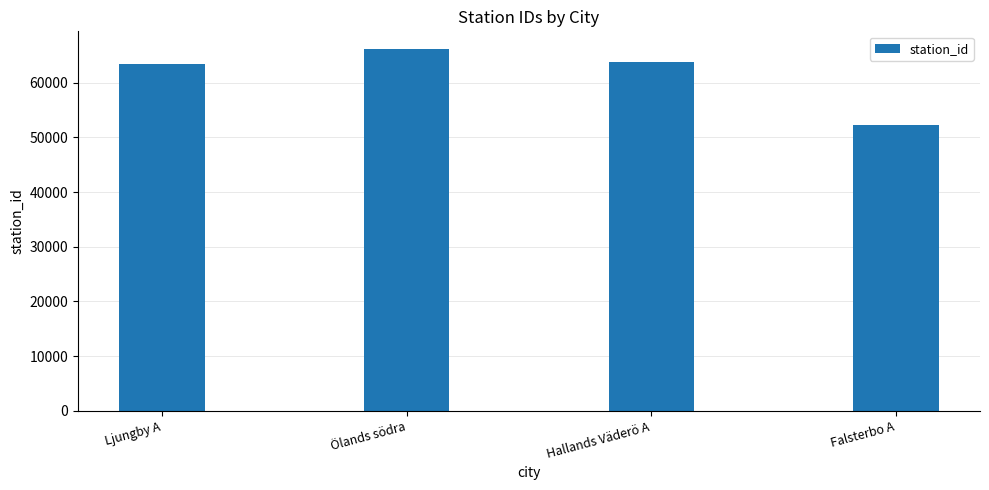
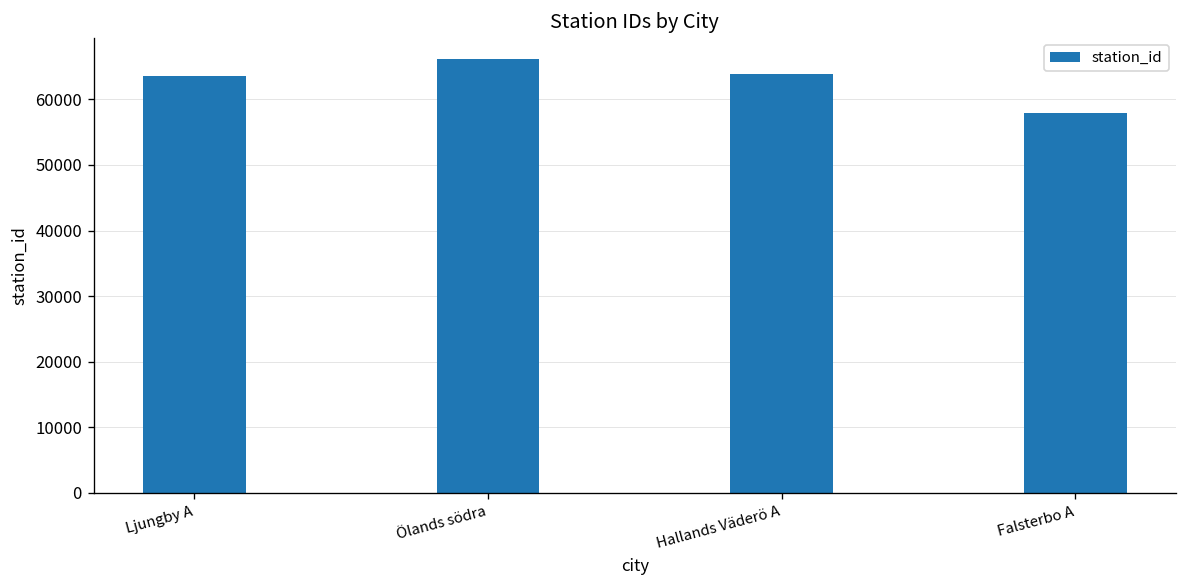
  {
    "Ljungby A": 64000,
    "Ölands södra": 66000,
    "Hallands Väderö A": 64000,
-   "Falsterbo A": 52000
+   "Falsterbo A": 58000
  }
